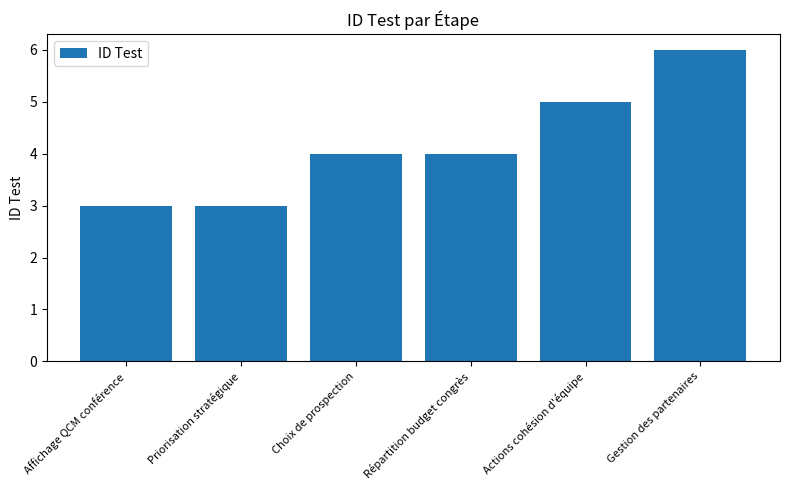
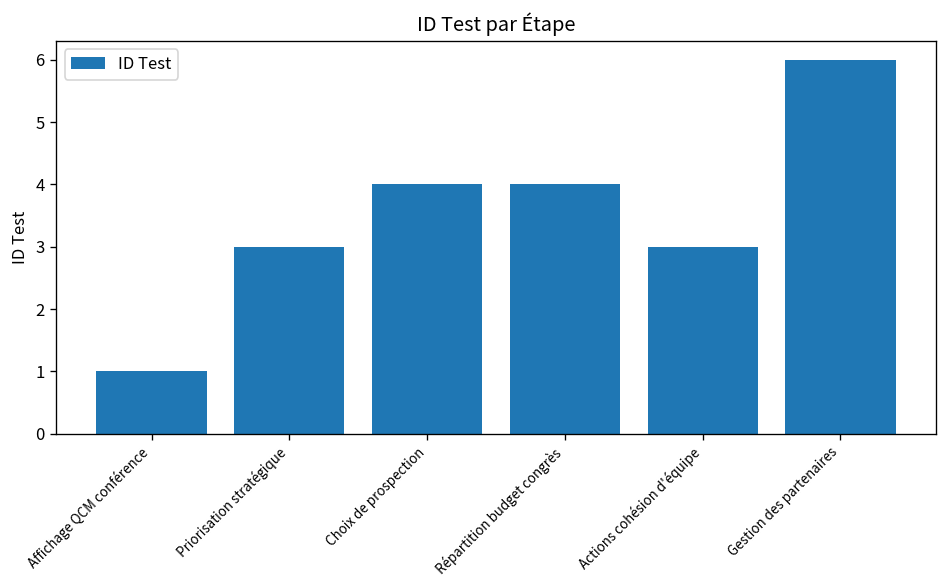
  {
-   "Affichage QCM conférence": 3,
+   "Affichage QCM conférence": 1,
    "Priorisation stratégique": 3,
    "Choix de prospection": 4,
    "Répartition budget congrès": 4,
-   "Actions cohésion d'équipe": 5,
+   "Actions cohésion d'équipe": 3,
    "Gestion des partenaires": 6
  }
